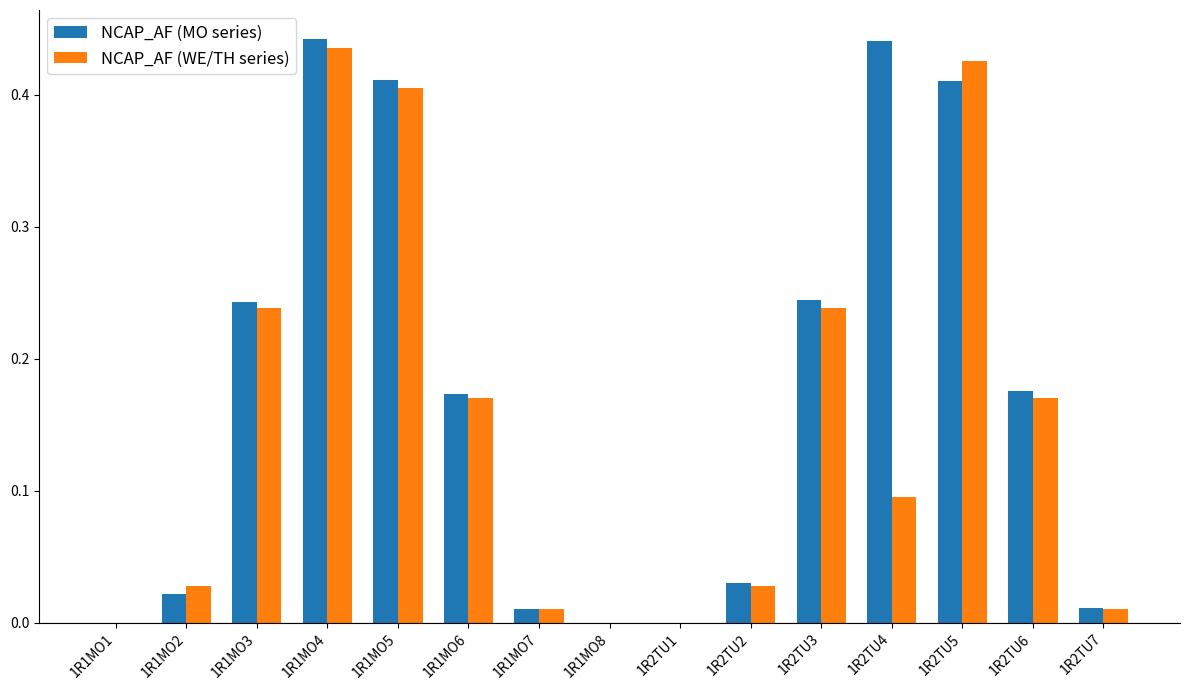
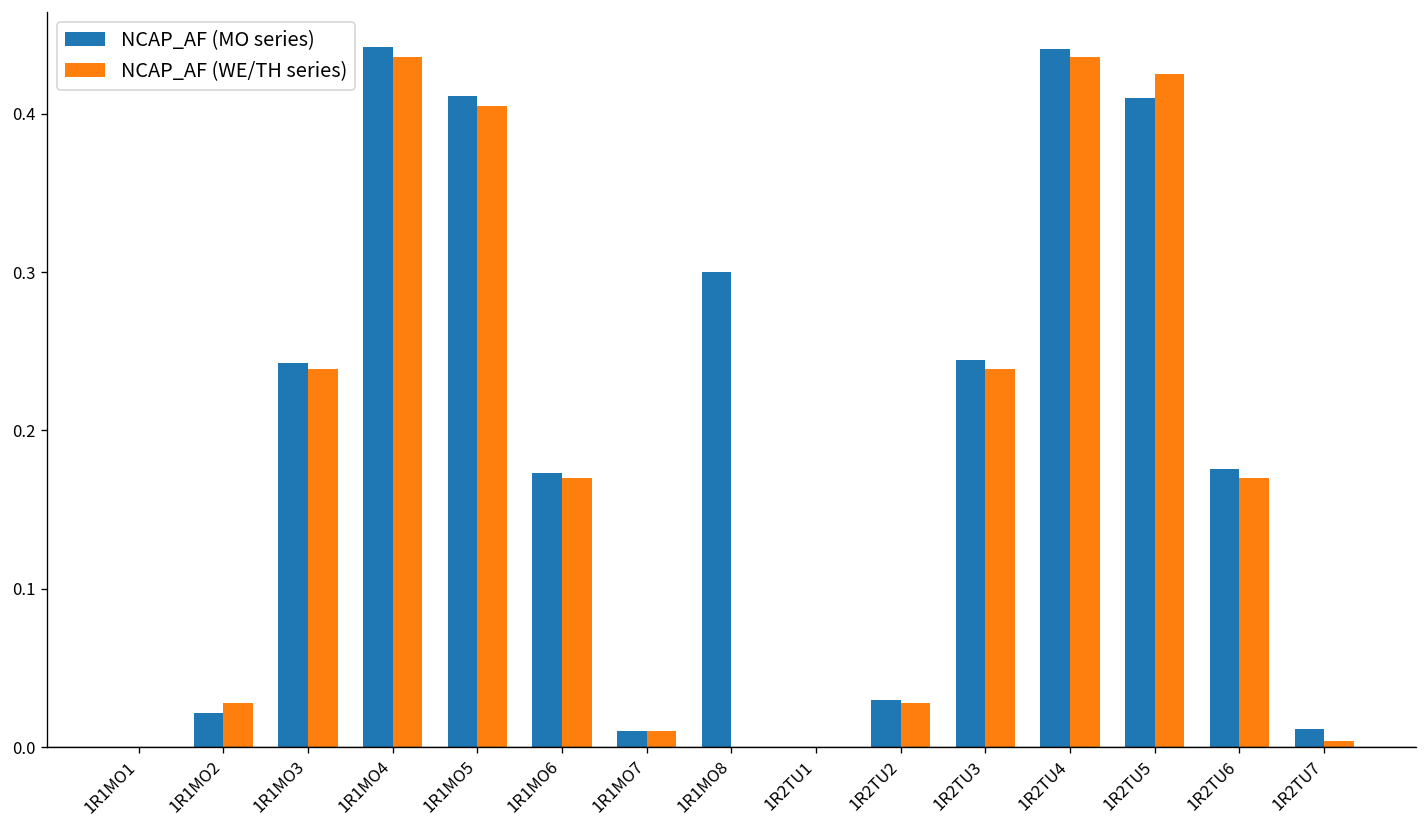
  {
    "NCAP_AF (MO series)": {
      "1R1MO1": 0.0,
      "1R1MO2": 0.022,
      "1R1MO3": 0.243,
      "1R1MO4": 0.442,
      "1R1MO5": 0.411,
      "1R1MO6": 0.173,
      "1R1MO7": 0.010,
-     "1R1MO8": 0.0,
+     "1R1MO8": 0.3,
      "1R2TU1": 0.0,
      "1R2TU2": 0.030,
      "1R2TU3": 0.244,
      "1R2TU4": 0.441,
      "1R2TU5": 0.410,
      "1R2TU6": 0.176,
      "1R2TU7": 0.011
    },
    "NCAP_AF (WE/TH series)": {
      "1R1MO1": 0.000,
      "1R1MO2": 0.028,
      "1R1MO3": 0.239,
      "1R1MO4": 0.436,
      "1R1MO5": 0.405,
      "1R1MO6": 0.170,
      "1R1MO7": 0.010,
      "1R1MO8": 0.000,
      "1R2TU1": 0.000,
      "1R2TU2": 0.028,
      "1R2TU3": 0.239,
-     "1R2TU4": 0.095,
+     "1R2TU4": 0.436,
      "1R2TU5": 0.425,
      "1R2TU6": 0.170,
-     "1R2TU7": 0.010
+     "1R2TU7": 0.004
    }
  }
